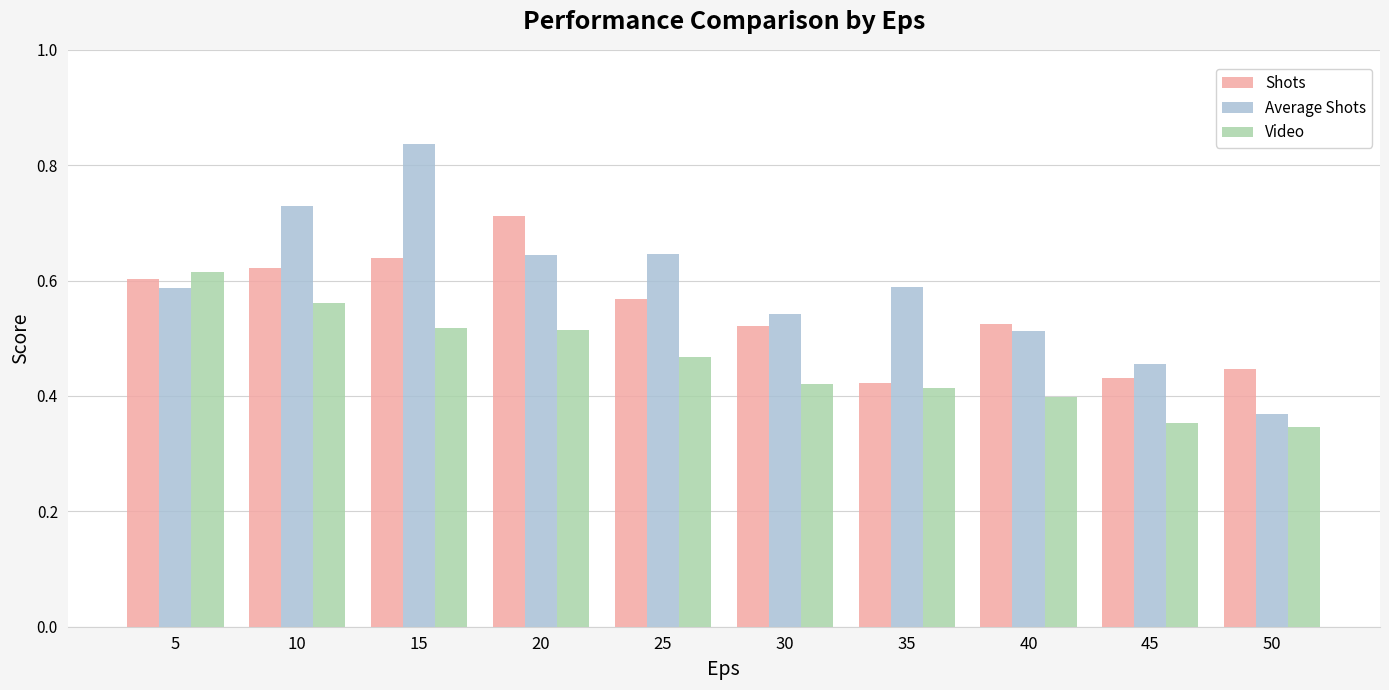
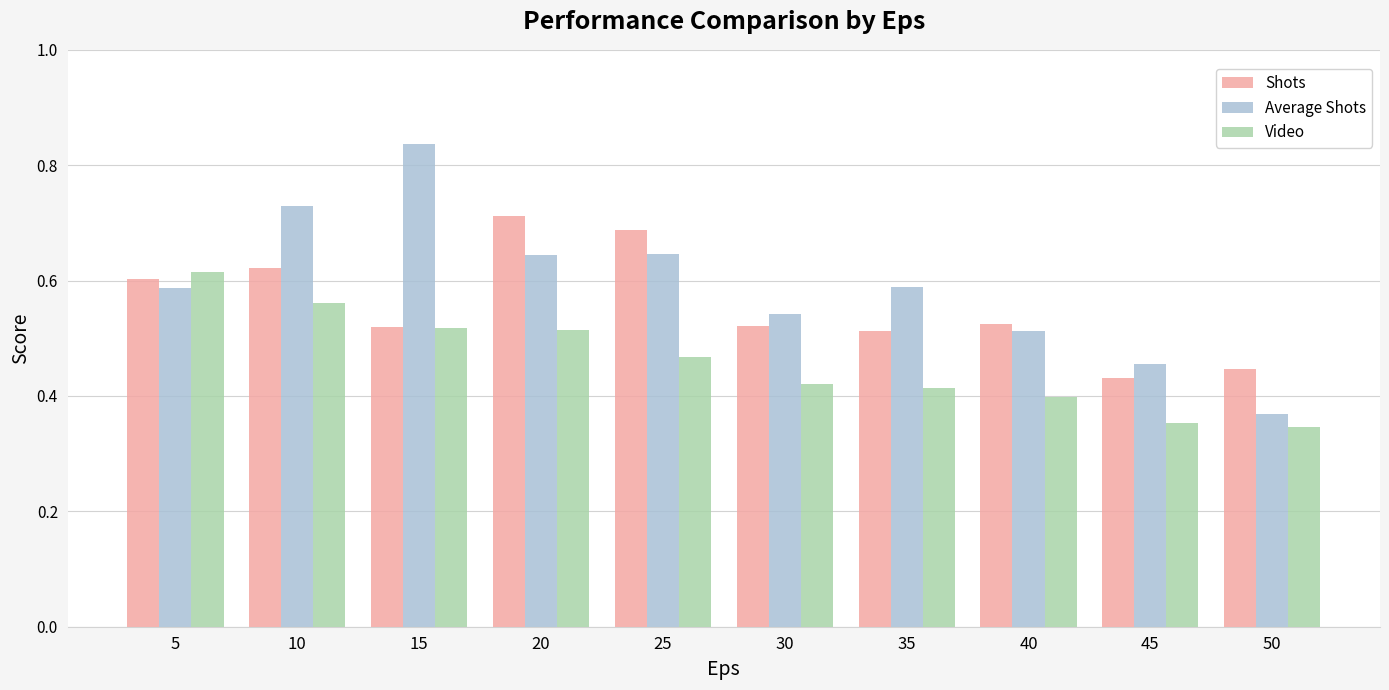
  {
    "Shots": {
      "5": 0.60,
      "10": 0.62,
-     "15": 0.64,
+     "15": 0.52,
      "20": 0.71,
-     "25": 0.57,
+     "25": 0.69,
      "30": 0.52,
-     "35": 0.42,
+     "35": 0.51,
      "40": 0.52,
      "45": 0.43,
      "50": 0.45
    }
  }
